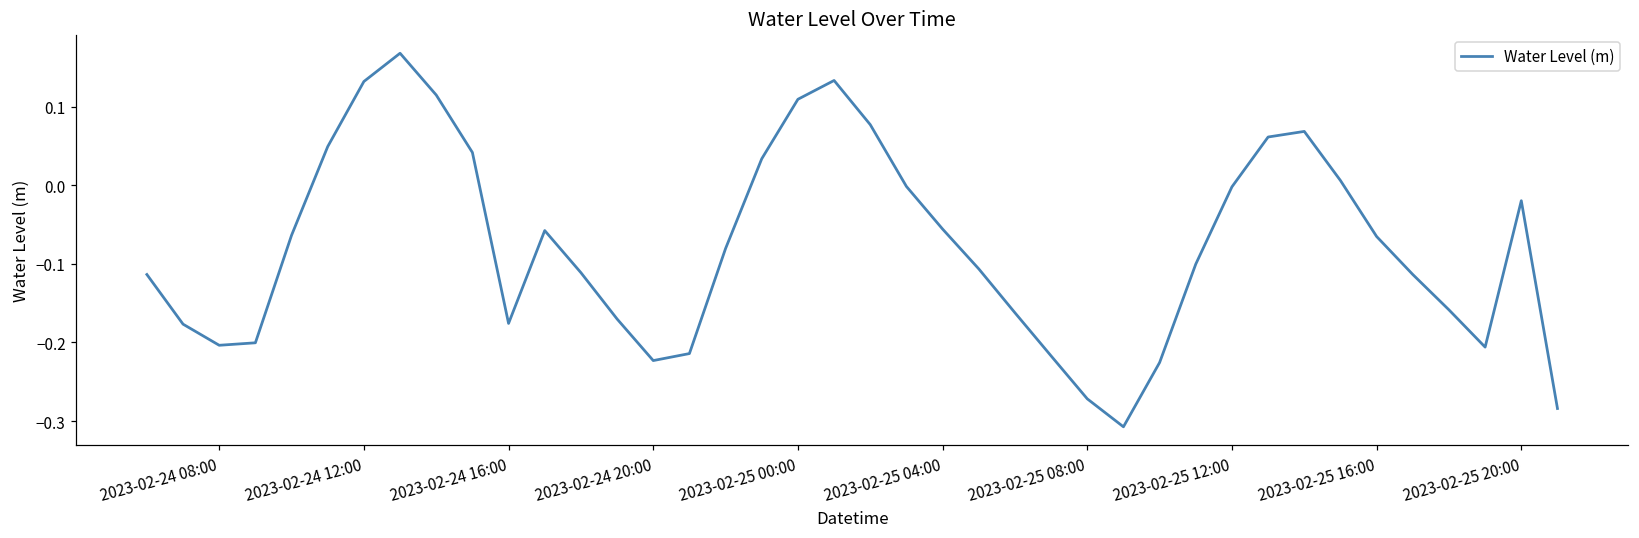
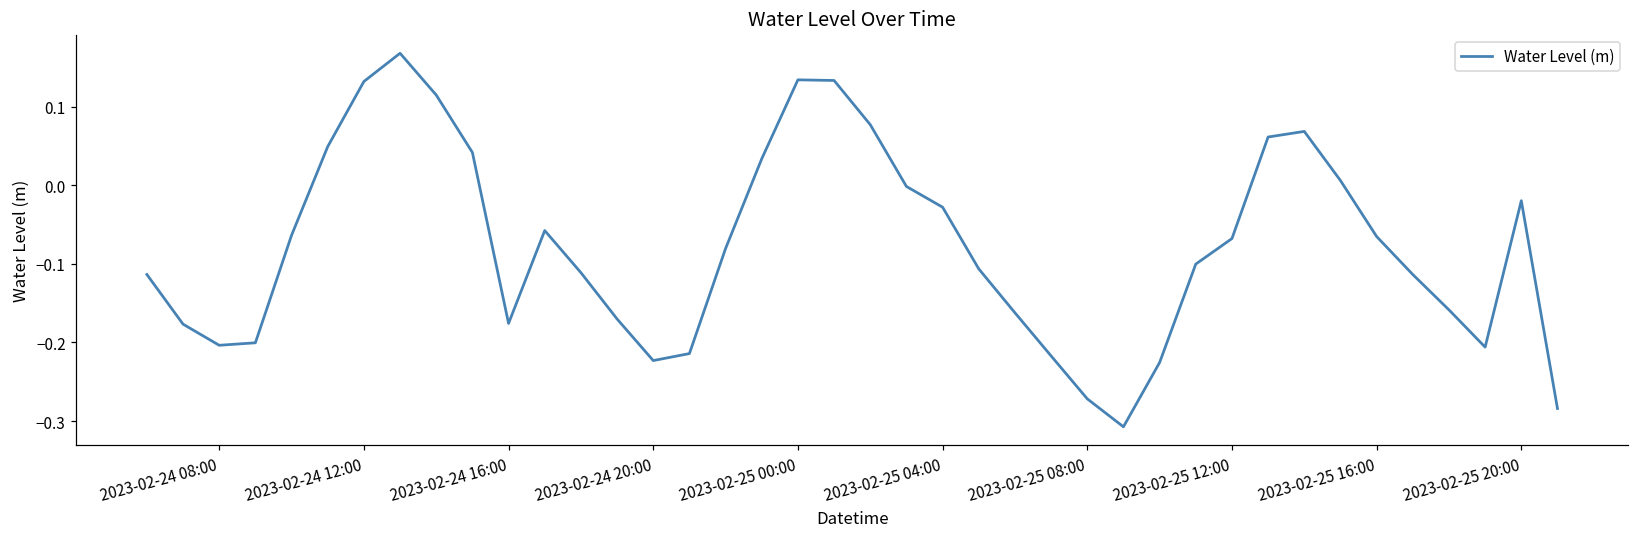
  {
    "2023-02-24 08:00": -0.20,
    "2023-02-24 12:00": 0.13,
    "2023-02-24 16:00": -0.18,
    "2023-02-24 20:00": -0.22,
-   "2023-02-25 00:00": 0.11,
-   "2023-02-25 04:00": -0.06,
+   "2023-02-25 00:00": 0.13,
+   "2023-02-25 04:00": -0.03,
    "2023-02-25 08:00": -0.27,
-   "2023-02-25 12:00": 0.00,
+   "2023-02-25 12:00": -0.07,
    "2023-02-25 16:00": -0.07,
    "2023-02-25 20:00": -0.02
  }
